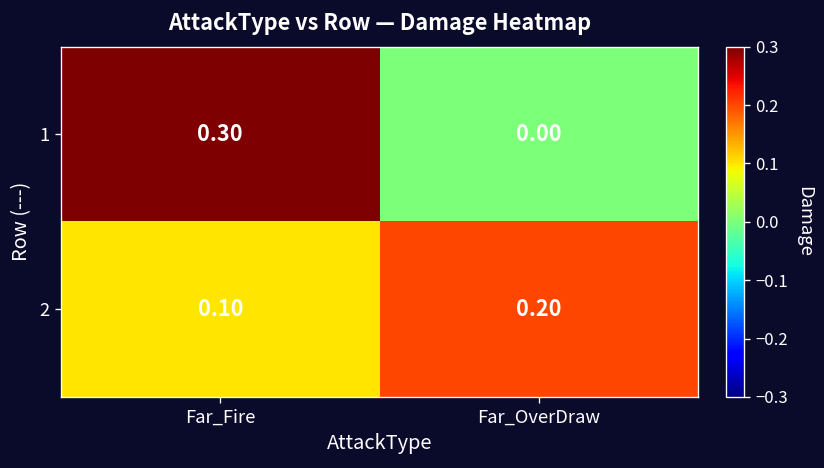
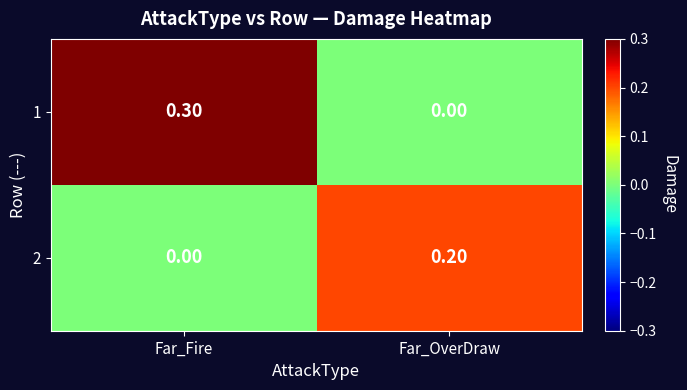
  {
    "1": {
      "Far_Fire": 0.30,
      "Far_OverDraw": 0.00
    },
    "2": {
-     "Far_Fire": 0.10,
+     "Far_Fire": 0.00,
      "Far_OverDraw": 0.20
    }
  }
